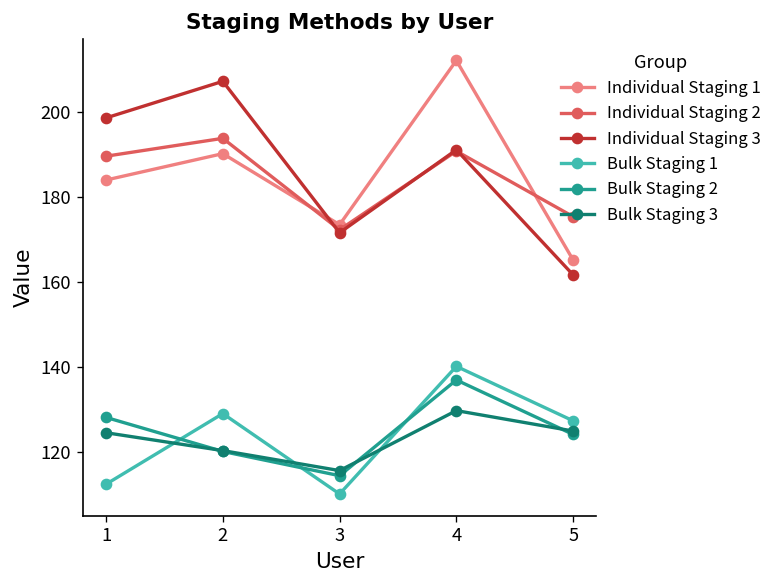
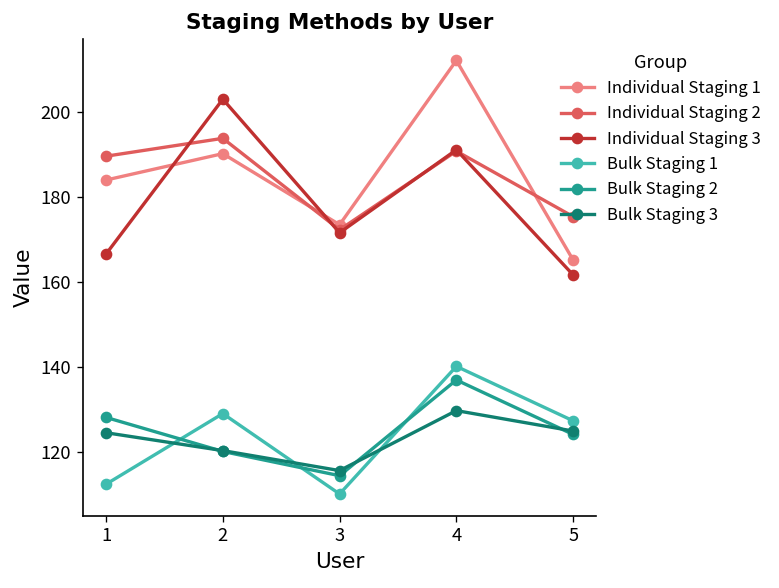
  {
    "Individual Staging 3": {
-     "1": 199,
-     "2": 207,
+     "1": 167,
+     "2": 203,
      "5": 162
    }
  }
